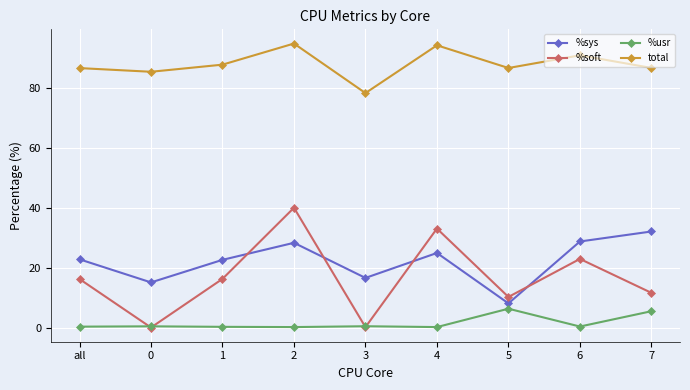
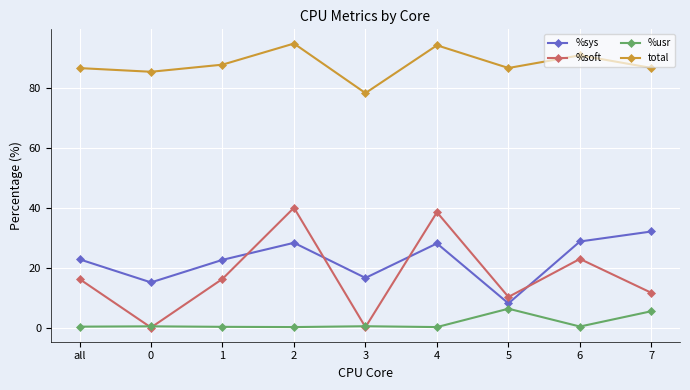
  {
    "%sys": {
      "all": 23,
      "0": 15,
      "1": 23,
      "2": 28,
      "3": 17,
-     "4": 25,
+     "4": 28,
      "5": 8,
      "6": 29,
      "7": 32
    },
    "%soft": {
      "all": 16,
      "1": 16,
      "2": 40,
-     "4": 33,
+     "4": 39,
      "5": 10,
      "6": 23,
      "7": 12
    },
    "%usr": {
      "all": 0,
      "1": 0,
      "2": 0,
      "4": 0,
      "5": 6,
      "6": 0,
      "7": 5
    },
    "total": {
      "all": 87,
      "0": 86,
      "1": 88,
      "2": 95,
      "3": 78,
      "4": 94,
      "5": 87,
      "7": 87
    }
  }
